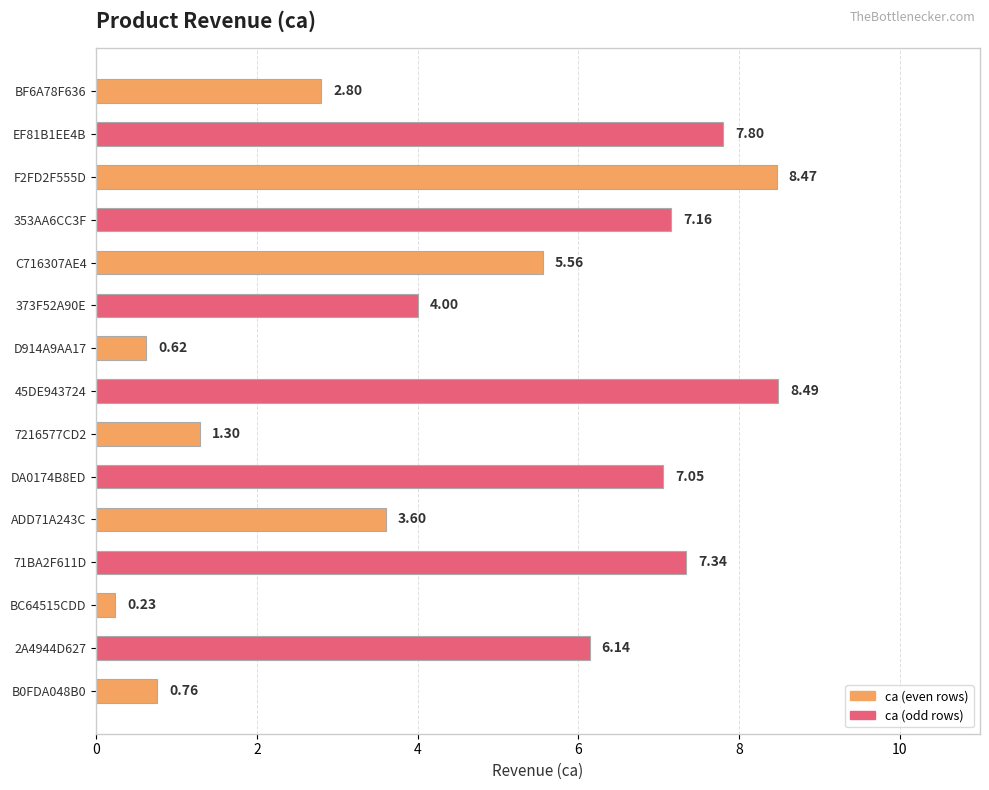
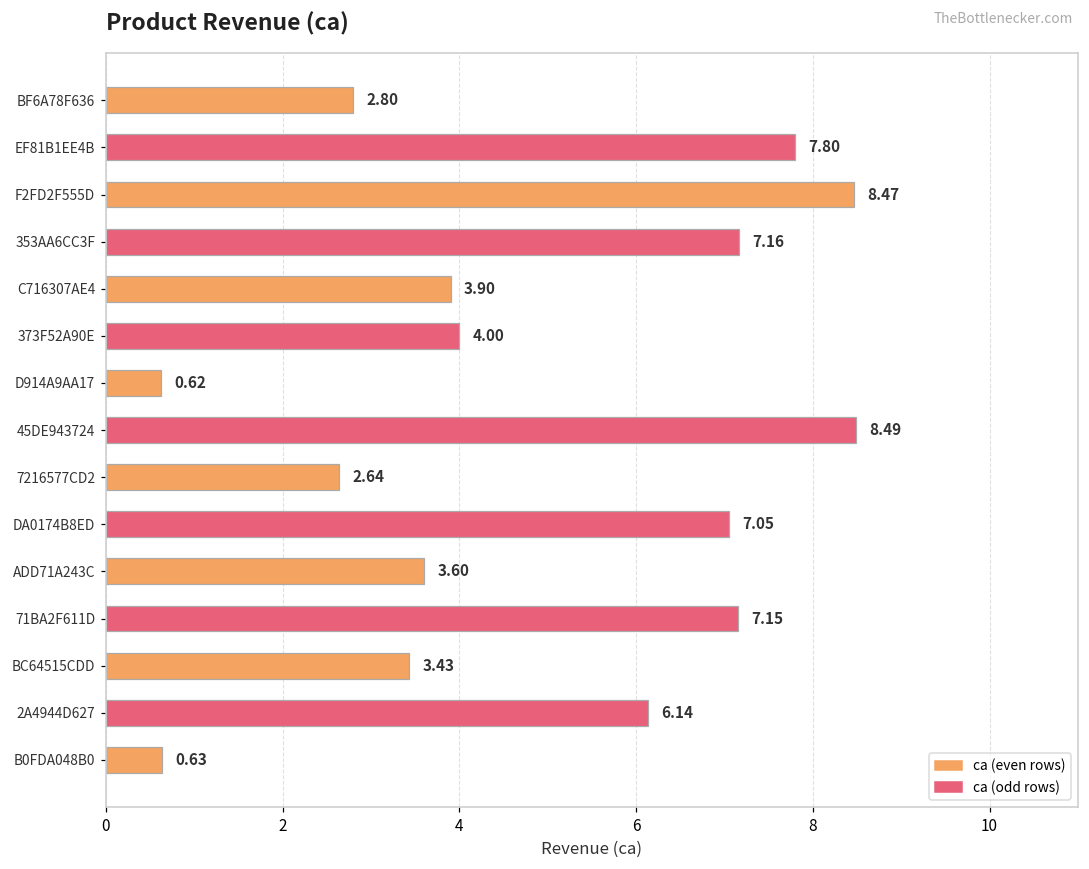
  {
    "BF6A78F636": 2.80,
    "EF81B1EE4B": 7.80,
    "F2FD2F555D": 8.47,
    "353AA6CC3F": 7.16,
-   "C716307AE4": 5.56,
+   "C716307AE4": 3.90,
    "373F52A90E": 4.00,
    "D914A9AA17": 0.62,
    "45DE943724": 8.49,
-   "7216577CD2": 1.30,
+   "7216577CD2": 2.64,
    "DA0174B8ED": 7.05,
    "ADD71A243C": 3.60,
-   "71BA2F611D": 7.34,
-   "BC64515CDD": 0.23,
+   "71BA2F611D": 7.15,
+   "BC64515CDD": 3.43,
    "2A4944D627": 6.14,
-   "B0FDA048B0": 0.76
+   "B0FDA048B0": 0.63
  }
